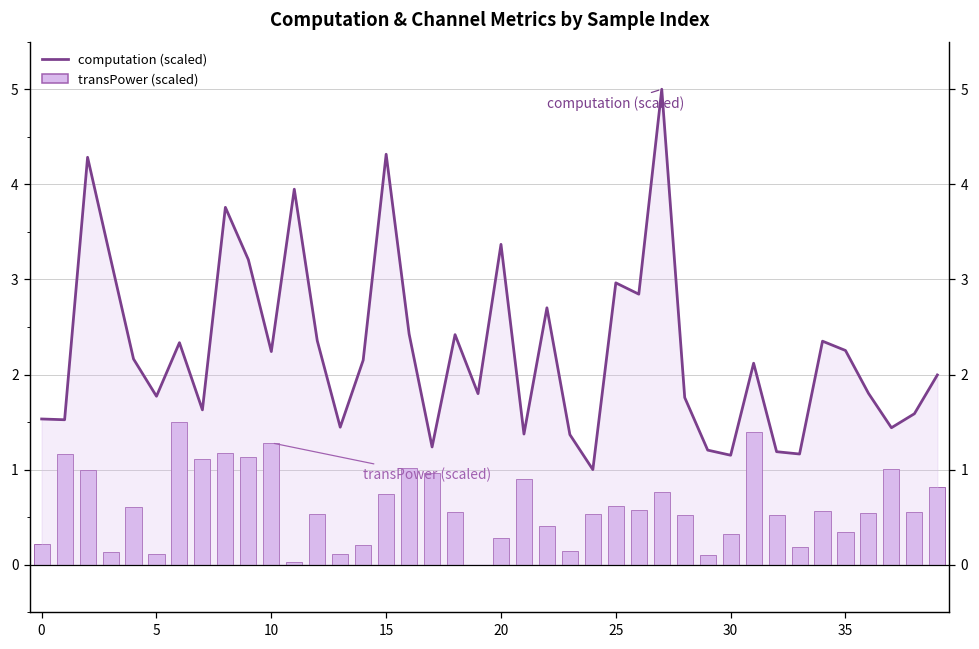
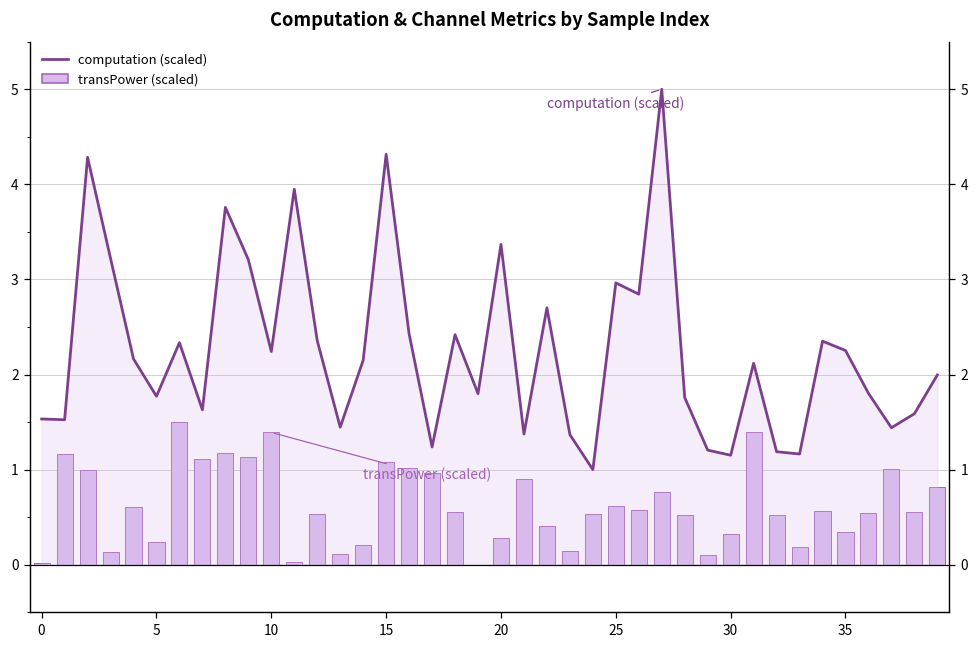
  {
    "transPower (scaled)": {
-     "0": 0.2,
-     "5": 0.1,
-     "10": 1.3,
-     "15": 0.7,
+     "0": 0.0,
+     "5": 0.2,
+     "10": 1.4,
+     "15": 1.1,
      "20": 0.3,
      "25": 0.6,
      "30": 0.3,
      "35": 0.3
    },
    "computation (scaled)": {
      "0": 1.5,
      "5": 1.8,
      "10": 2.2,
      "15": 4.3,
      "20": 3.4,
      "25": 3.0,
      "30": 1.2,
      "35": 2.3
    }
  }
